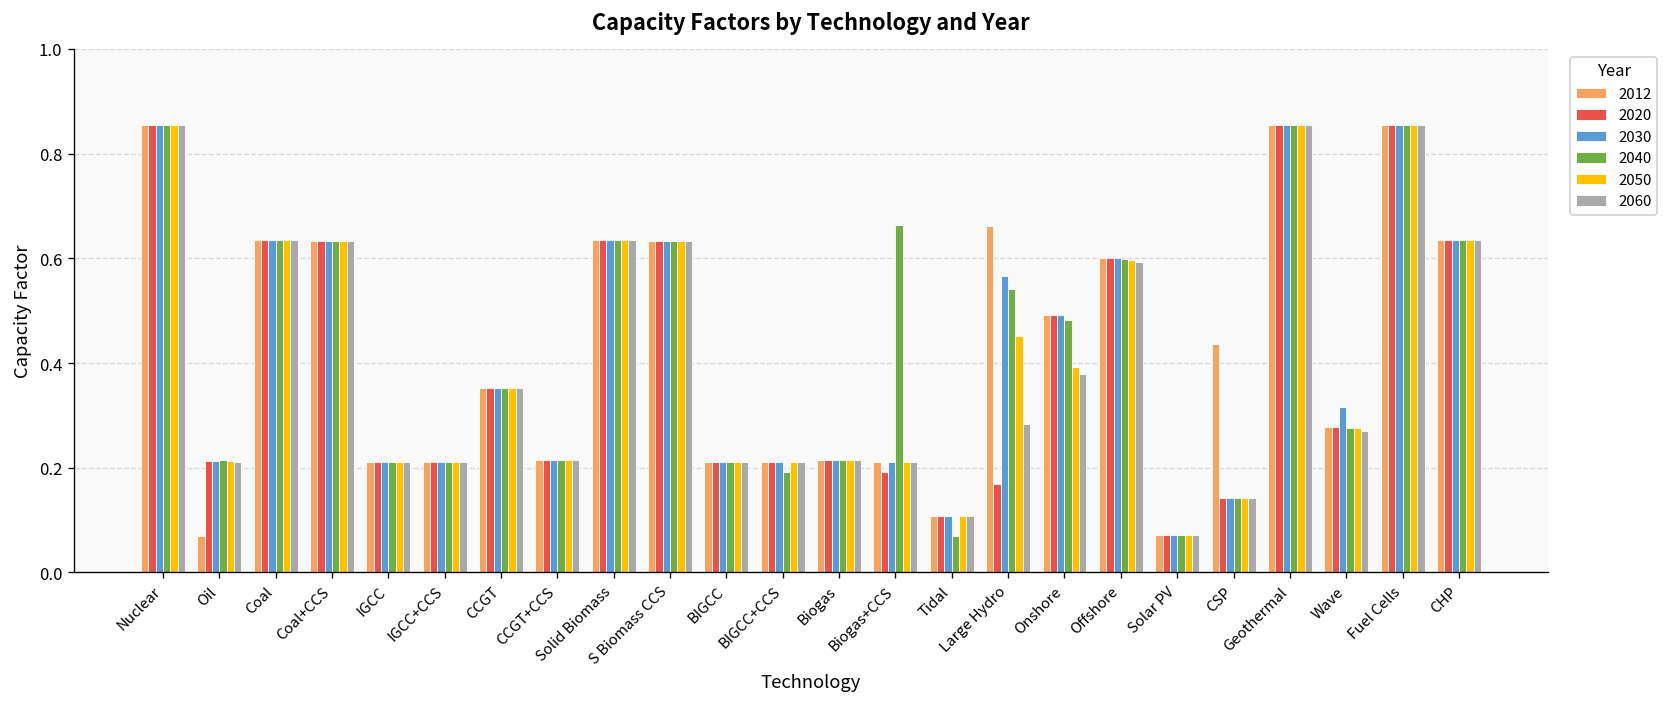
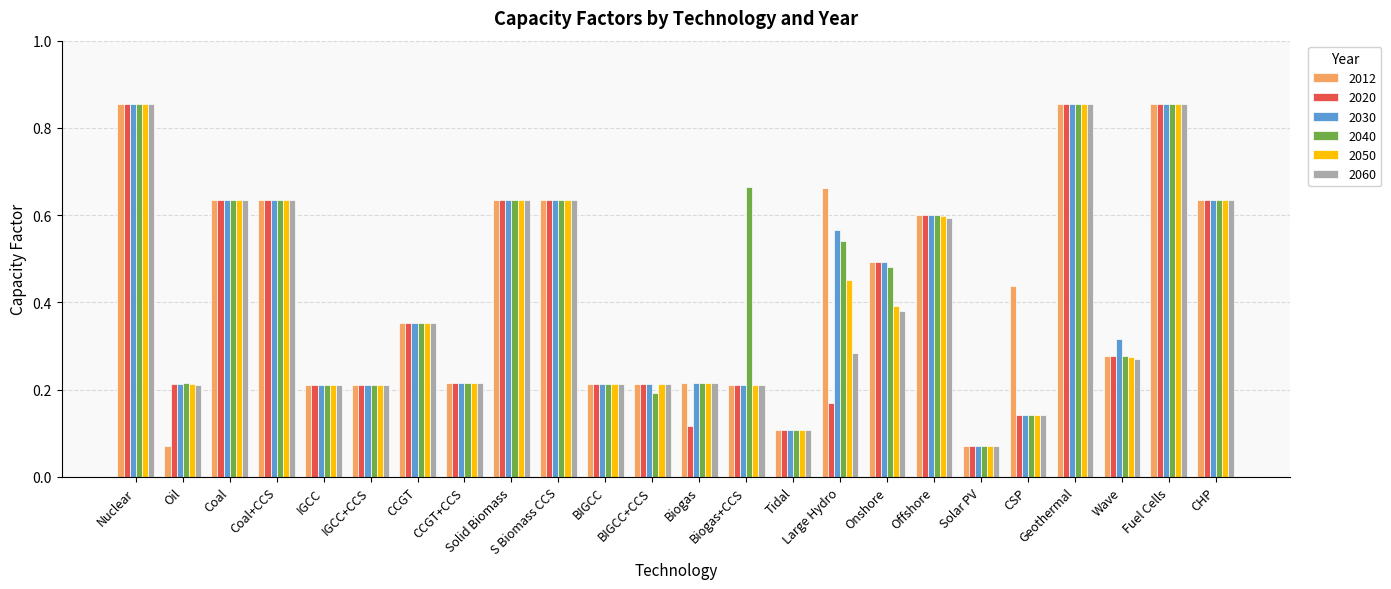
  {
    "2012": {
      "Nuclear": 0.86,
      "Oil": 0.07,
      "Coal": 0.63,
      "Coal+CCS": 0.63,
      "IGCC": 0.21,
      "IGCC+CCS": 0.21,
      "CCGT": 0.35,
      "CCGT+CCS": 0.21,
      "Solid Biomass": 0.64,
      "S Biomass CCS": 0.63,
      "BIGCC": 0.21,
      "BIGCC+CCS": 0.21,
      "Biogas": 0.21,
      "Biogas+CCS": 0.21,
      "Tidal": 0.11,
      "Large Hydro": 0.66,
      "Onshore": 0.49,
      "Offshore": 0.60,
      "Solar PV": 0.07,
      "CSP": 0.44,
      "Geothermal": 0.86,
      "Wave": 0.28,
      "Fuel Cells": 0.86,
      "CHP": 0.63
    },
    "2020": {
      "Nuclear": 0.86,
      "Oil": 0.21,
      "Coal": 0.63,
      "Coal+CCS": 0.63,
      "IGCC": 0.21,
      "IGCC+CCS": 0.21,
      "CCGT": 0.35,
      "CCGT+CCS": 0.21,
      "Solid Biomass": 0.64,
      "S Biomass CCS": 0.63,
      "BIGCC": 0.21,
      "BIGCC+CCS": 0.21,
-     "Biogas": 0.21,
-     "Biogas+CCS": 0.19,
+     "Biogas": 0.12,
+     "Biogas+CCS": 0.21,
      "Tidal": 0.11,
      "Large Hydro": 0.17,
      "Onshore": 0.49,
      "Offshore": 0.60,
      "Solar PV": 0.07,
      "CSP": 0.14,
      "Geothermal": 0.86,
      "Wave": 0.28,
      "Fuel Cells": 0.86,
      "CHP": 0.63
    },
    "2030": {
      "Nuclear": 0.86,
      "Oil": 0.21,
      "Coal": 0.63,
      "Coal+CCS": 0.63,
      "IGCC": 0.21,
      "IGCC+CCS": 0.21,
      "CCGT": 0.35,
      "CCGT+CCS": 0.21,
      "Solid Biomass": 0.64,
      "S Biomass CCS": 0.63,
      "BIGCC": 0.21,
      "BIGCC+CCS": 0.21,
      "Biogas": 0.21,
      "Biogas+CCS": 0.21,
      "Tidal": 0.11,
      "Large Hydro": 0.57,
      "Onshore": 0.49,
      "Offshore": 0.60,
      "Solar PV": 0.07,
      "CSP": 0.14,
      "Geothermal": 0.86,
      "Wave": 0.32,
      "Fuel Cells": 0.86,
      "CHP": 0.63
    },
    "2040": {
      "Nuclear": 0.86,
      "Oil": 0.21,
      "Coal": 0.63,
      "Coal+CCS": 0.63,
      "IGCC": 0.21,
      "IGCC+CCS": 0.21,
      "CCGT": 0.35,
      "CCGT+CCS": 0.21,
      "Solid Biomass": 0.64,
      "S Biomass CCS": 0.63,
      "BIGCC": 0.21,
      "BIGCC+CCS": 0.19,
      "Biogas": 0.21,
      "Biogas+CCS": 0.66,
-     "Tidal": 0.07,
+     "Tidal": 0.11,
      "Large Hydro": 0.54,
      "Onshore": 0.48,
      "Offshore": 0.60,
      "Solar PV": 0.07,
      "CSP": 0.14,
      "Geothermal": 0.86,
      "Wave": 0.28,
      "Fuel Cells": 0.86,
      "CHP": 0.63
    },
    "2050": {
      "Nuclear": 0.86,
      "Oil": 0.21,
      "Coal": 0.63,
      "Coal+CCS": 0.63,
      "IGCC": 0.21,
      "IGCC+CCS": 0.21,
      "CCGT": 0.35,
      "CCGT+CCS": 0.21,
      "Solid Biomass": 0.64,
      "S Biomass CCS": 0.63,
      "BIGCC": 0.21,
      "BIGCC+CCS": 0.21,
      "Biogas": 0.21,
      "Biogas+CCS": 0.21,
      "Tidal": 0.11,
      "Large Hydro": 0.45,
      "Onshore": 0.39,
      "Offshore": 0.60,
      "Solar PV": 0.07,
      "CSP": 0.14,
      "Geothermal": 0.86,
      "Wave": 0.28,
      "Fuel Cells": 0.86,
      "CHP": 0.63
    },
    "2060": {
      "Nuclear": 0.86,
      "Oil": 0.21,
      "Coal": 0.63,
      "Coal+CCS": 0.63,
      "IGCC": 0.21,
      "IGCC+CCS": 0.21,
      "CCGT": 0.35,
      "CCGT+CCS": 0.21,
      "Solid Biomass": 0.64,
      "S Biomass CCS": 0.63,
      "BIGCC": 0.21,
      "BIGCC+CCS": 0.21,
      "Biogas": 0.21,
      "Biogas+CCS": 0.21,
      "Tidal": 0.11,
      "Large Hydro": 0.28,
      "Onshore": 0.38,
      "Offshore": 0.59,
      "Solar PV": 0.07,
      "CSP": 0.14,
      "Geothermal": 0.86,
      "Wave": 0.27,
      "Fuel Cells": 0.86,
      "CHP": 0.63
    }
  }
